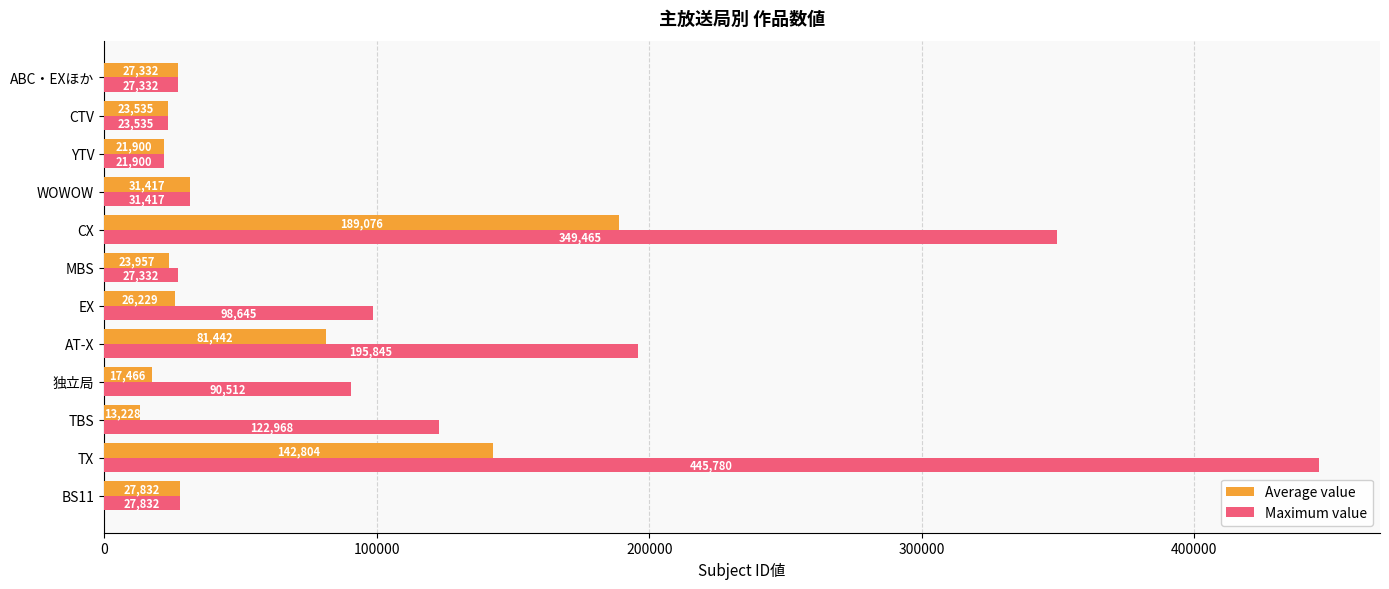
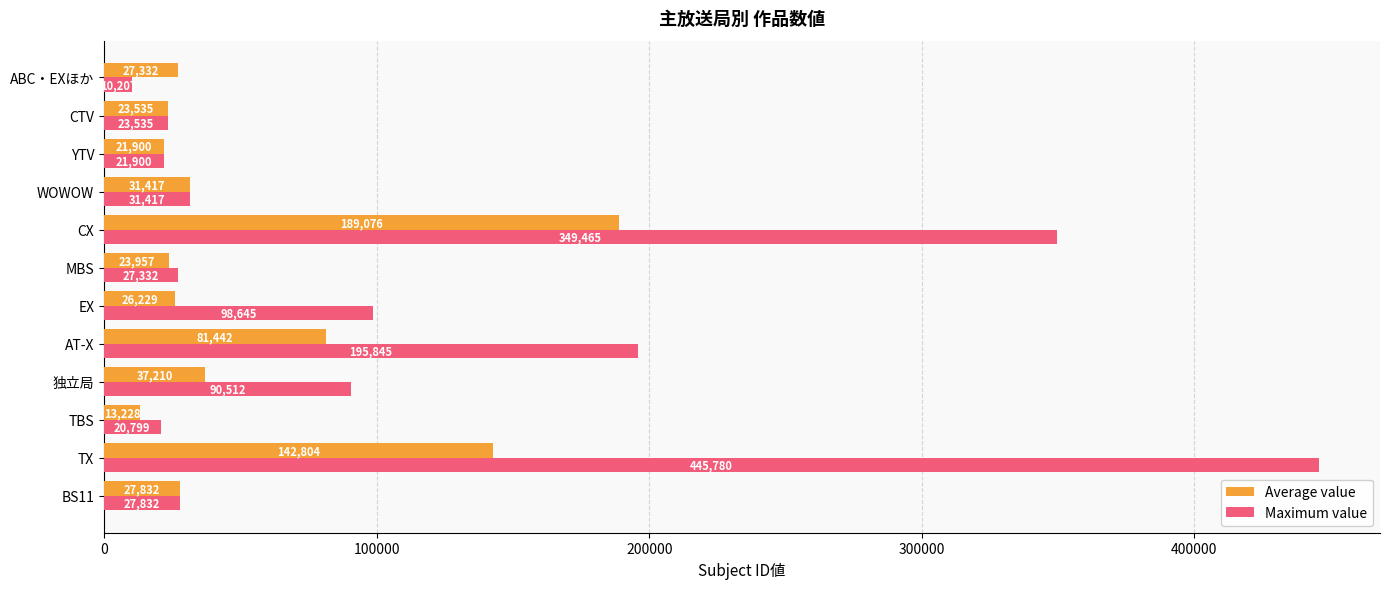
  {
    "Average value": {
      "ABC・EXほか": "27,332",
      "CTV": "23,535",
      "YTV": "21,900",
      "WOWOW": "31,417",
      "CX": "189,076",
      "MBS": "23,957",
      "EX": "26,229",
      "AT-X": "81,442",
-     "独立局": "17,466",
+     "独立局": "37,210",
      "TBS": "13,228",
      "TX": "142,804",
      "BS11": "27,832"
    },
    "Maximum value": {
-     "ABC・EXほか": "27,332",
+     "ABC・EXほか": "10,207",
      "CTV": "23,535",
      "YTV": "21,900",
      "WOWOW": "31,417",
      "CX": "349,465",
      "MBS": "27,332",
      "EX": "98,645",
      "AT-X": "195,845",
      "独立局": "90,512",
-     "TBS": "122,968",
+     "TBS": "20,799",
      "TX": "445,780",
      "BS11": "27,832"
    }
  }
